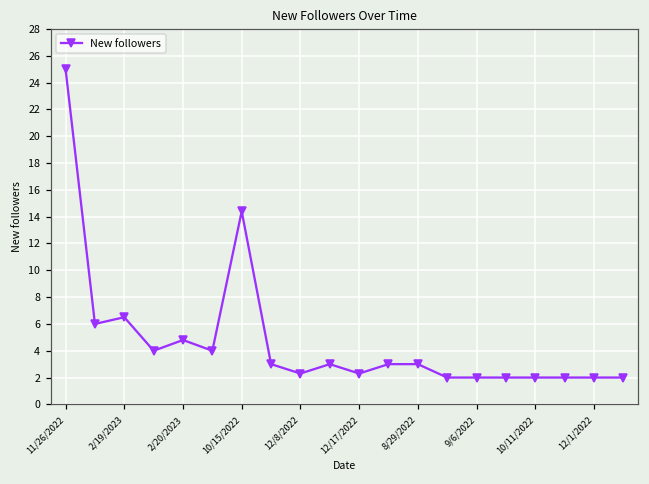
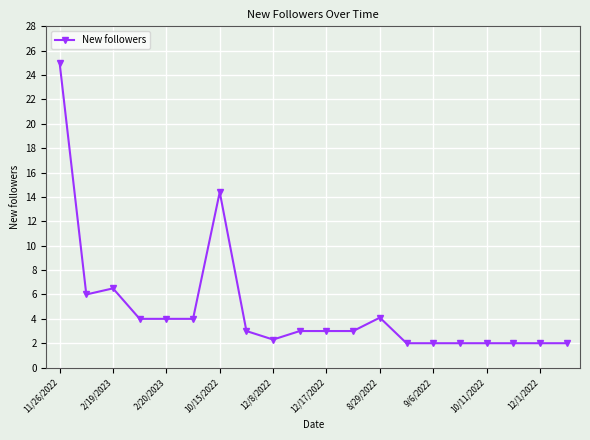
  {
    "11/26/2022": 25.0,
    "2/19/2023": 6.5,
-   "2/20/2023": 4.8,
+   "2/20/2023": 4.0,
    "10/15/2022": 14.4,
    "12/8/2022": 2.3,
-   "12/17/2022": 2.3,
-   "8/29/2022": 3.0,
+   "12/17/2022": 3.0,
+   "8/29/2022": 4.1,
    "9/6/2022": 2.0,
    "10/11/2022": 2.0,
    "12/1/2022": 2.0
  }
